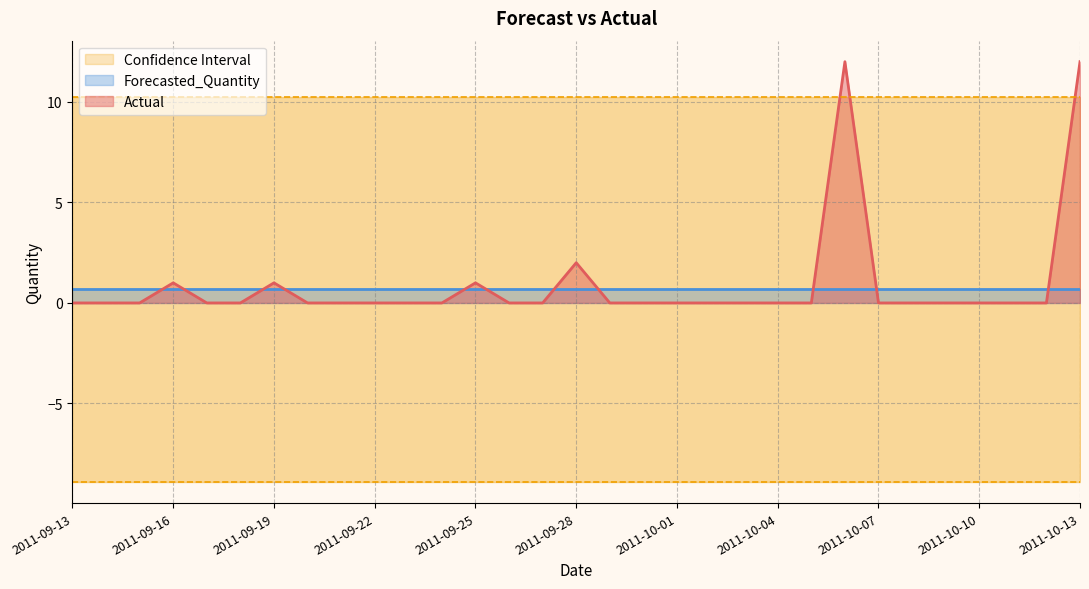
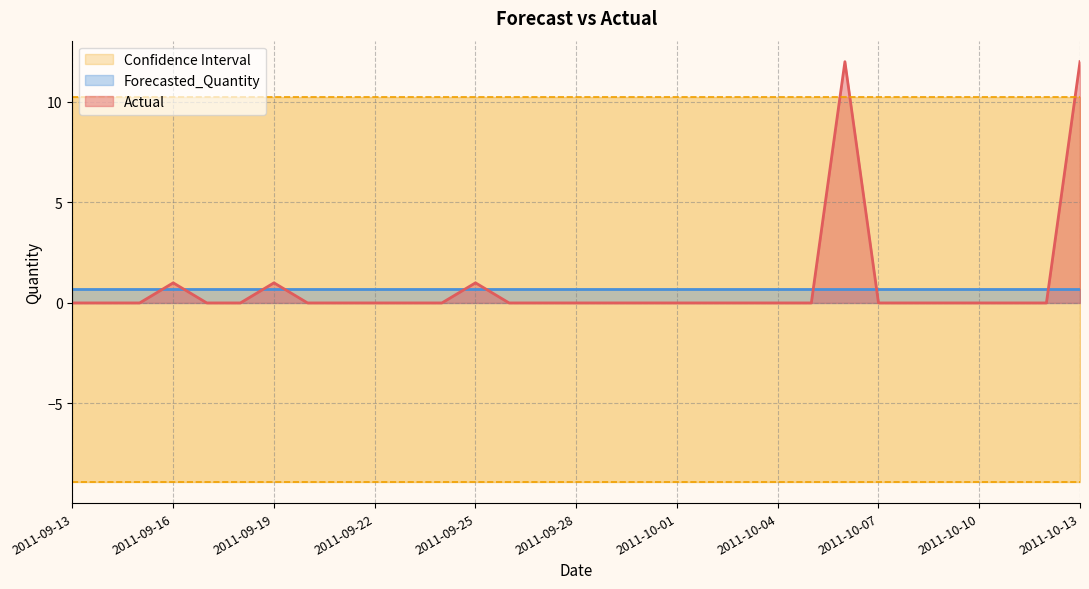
  {
    "Forecasted_Quantity": {
      "2011-09-13": 0.7,
      "2011-09-16": 0.7,
      "2011-09-19": 0.7,
      "2011-09-22": 0.7,
      "2011-09-25": 0.7,
      "2011-09-28": 0.7,
      "2011-10-01": 0.7,
      "2011-10-04": 0.7,
      "2011-10-07": 0.7,
      "2011-10-10": 0.7,
      "2011-10-13": 0.7
    },
    "Actual": {
      "2011-09-13": 0,
      "2011-09-16": 1,
      "2011-09-19": 1,
      "2011-09-22": 0,
      "2011-09-25": 1,
-     "2011-09-28": 2,
+     "2011-09-28": 0,
      "2011-10-01": 0,
      "2011-10-04": 0,
      "2011-10-07": 0,
      "2011-10-10": 0,
      "2011-10-13": 12
    }
  }
